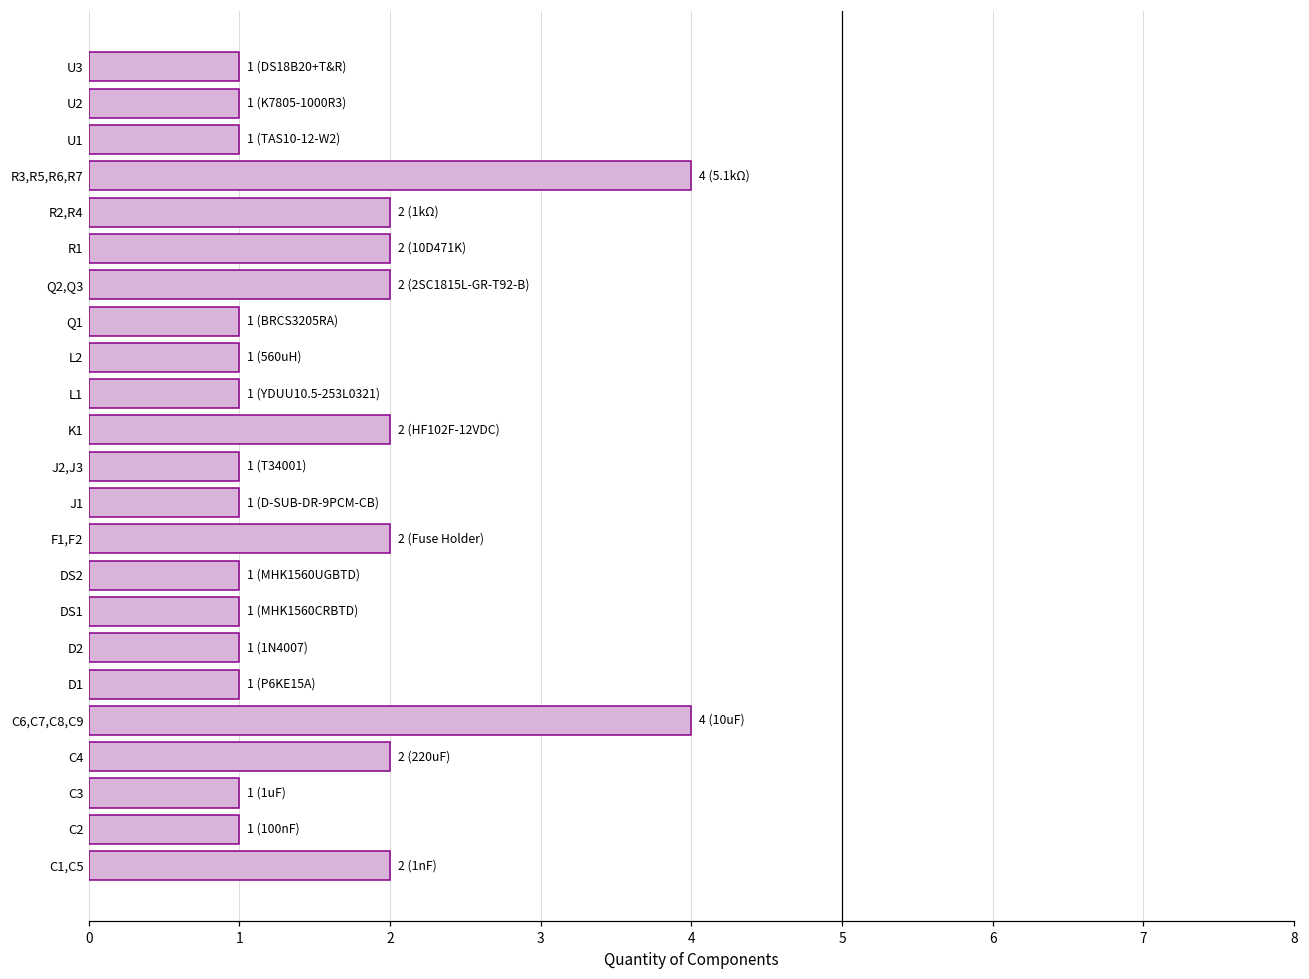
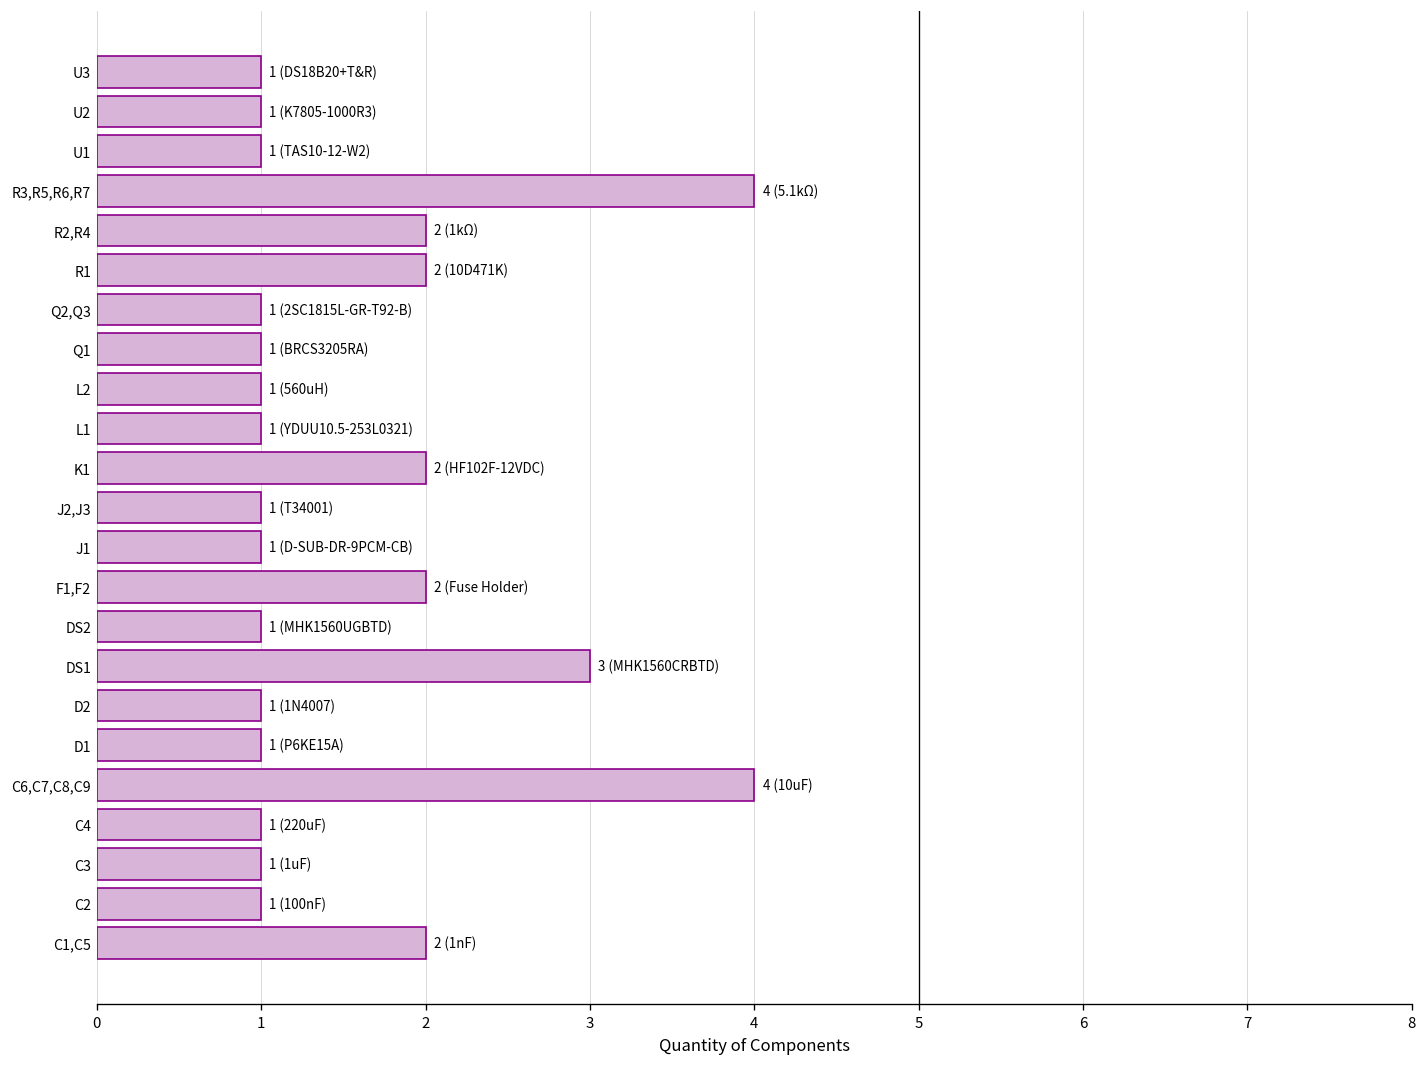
  {
    "U3": 1,
    "U2": 1,
    "U1": 1,
    "R3,R5,R6,R7": 4,
    "R2,R4": 2,
    "R1": 2,
-   "Q2,Q3": 2,
+   "Q2,Q3": 1,
    "Q1": 1,
    "L2": 1,
    "L1": 1,
    "K1": 2,
    "J2,J3": 1,
    "J1": 1,
    "F1,F2": 2,
    "DS2": 1,
-   "DS1": 1,
+   "DS1": 3,
    "D2": 1,
    "D1": 1,
    "C6,C7,C8,C9": 4,
-   "C4": 2,
+   "C4": 1,
    "C3": 1,
    "C2": 1,
    "C1,C5": 2
  }
